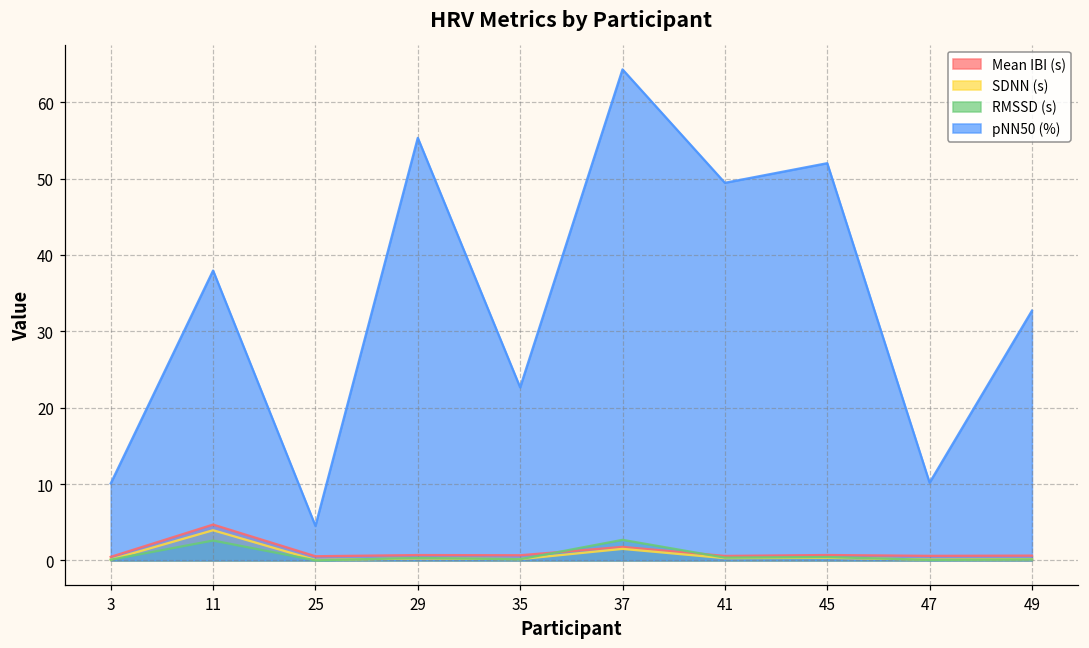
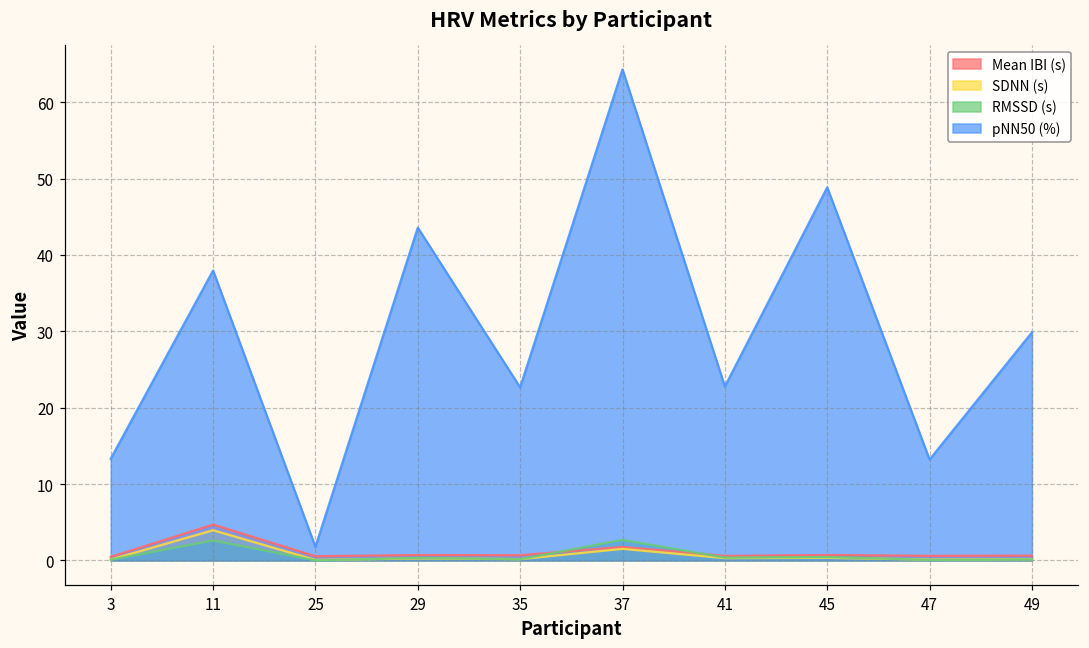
  {
    "Mean IBI (s)": {
      "11": 5,
      "25": 1,
      "29": 1,
      "35": 1,
      "47": 1,
      "49": 1
    },
    "SDNN (s)": {
      "11": 4
    },
    "RMSSD (s)": {
      "11": 3,
      "37": 3
    },
    "pNN50 (%)": {
-     "3": 10,
+     "3": 13,
      "11": 38,
-     "25": 5,
-     "29": 55,
+     "25": 2,
+     "29": 44,
      "35": 23,
      "37": 64,
-     "41": 49,
-     "45": 52,
-     "47": 10,
-     "49": 33
+     "41": 23,
+     "45": 49,
+     "47": 13,
+     "49": 30
    }
  }
